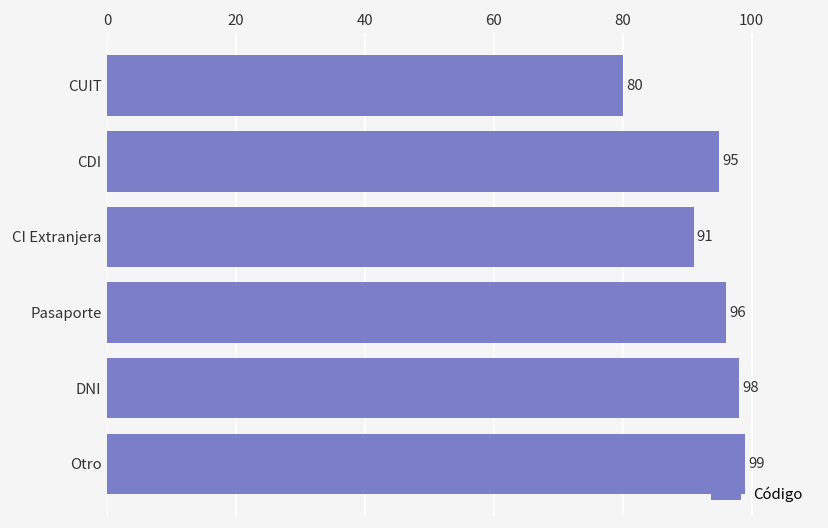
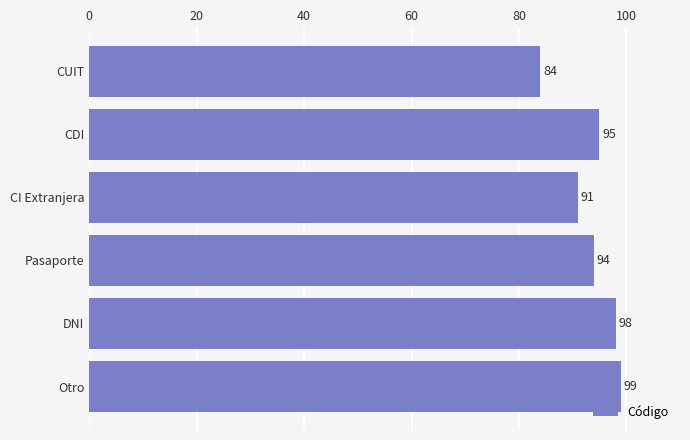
  {
-   "CUIT": 80,
+   "CUIT": 84,
    "CDI": 95,
    "CI Extranjera": 91,
-   "Pasaporte": 96,
+   "Pasaporte": 94,
    "DNI": 98,
    "Otro": 99
  }
